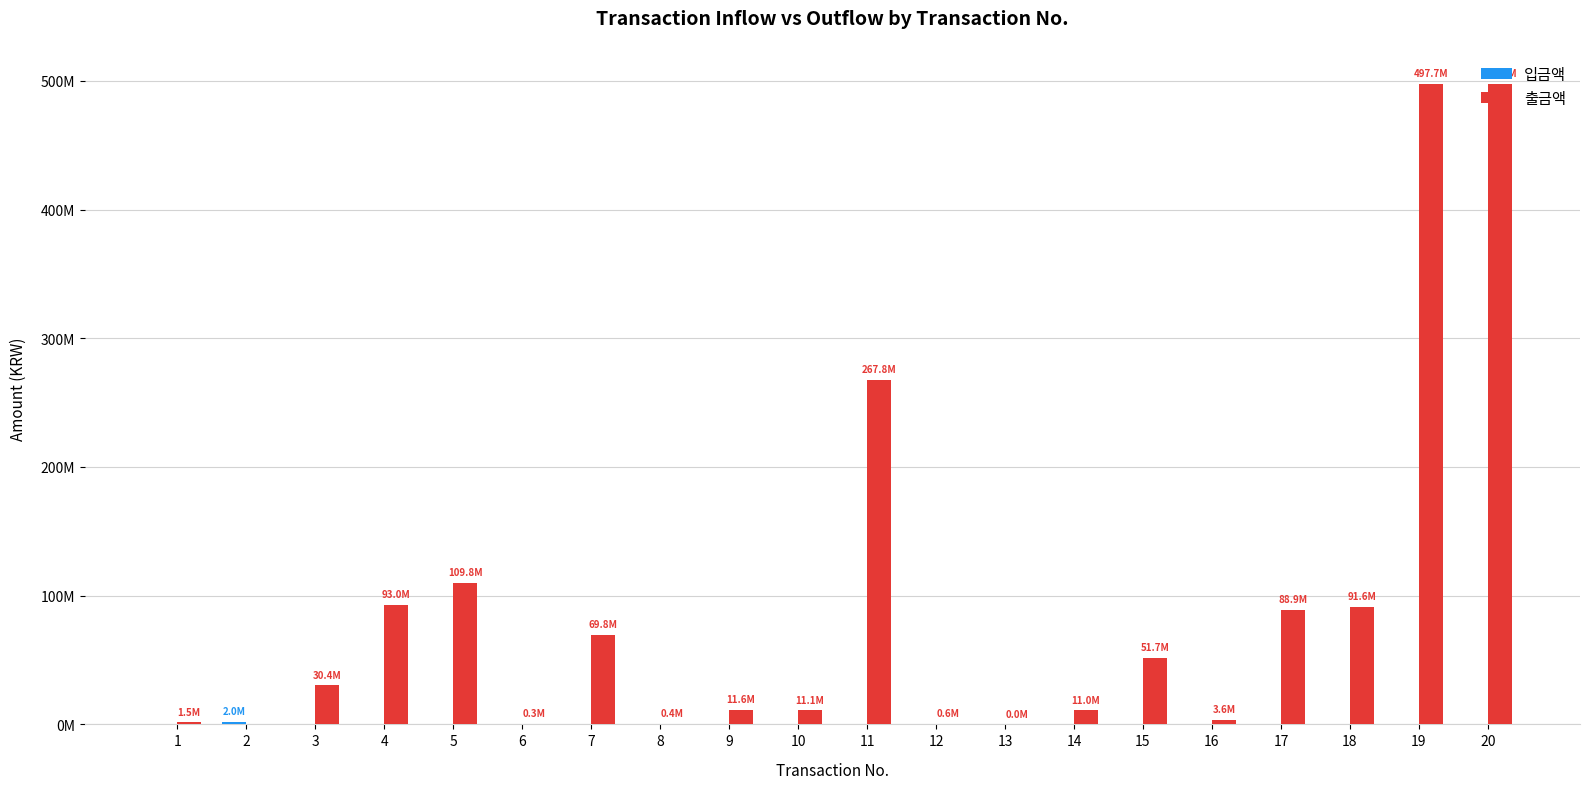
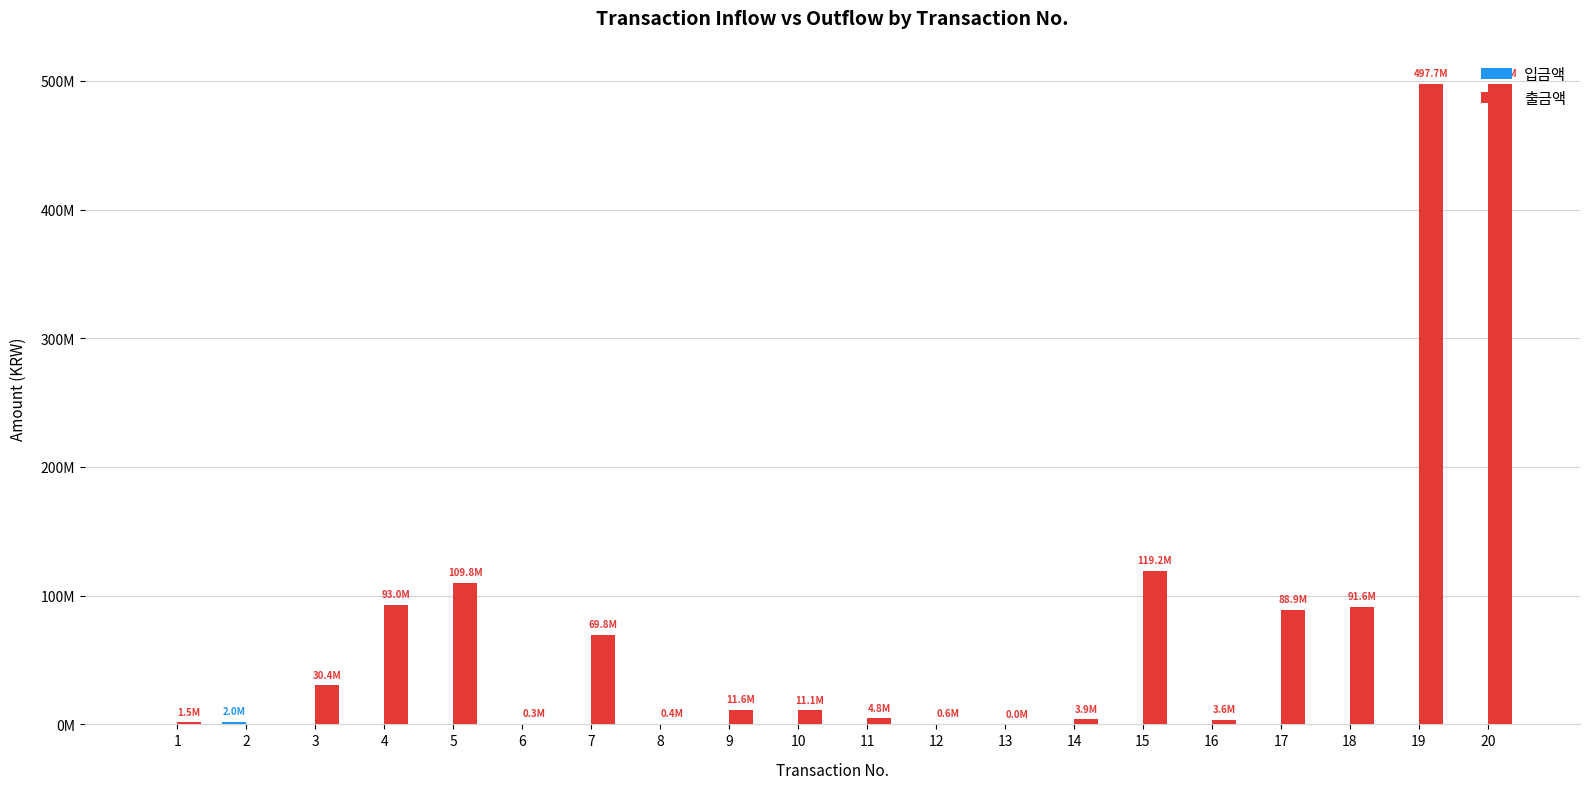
  {
    "입금액": {
      "2": "2.0M",
      "13": "0.0M"
    },
    "출금액": {
      "1": "1.5M",
      "3": "30.4M",
      "4": "93.0M",
      "5": "109.8M",
      "6": "0.3M",
      "7": "69.8M",
      "8": "0.4M",
      "9": "11.6M",
      "10": "11.1M",
-     "11": "267.8M",
+     "11": "4.8M",
      "12": "0.6M",
-     "14": "11.0M",
-     "15": "51.7M",
+     "14": "3.9M",
+     "15": "119.2M",
      "16": "3.6M",
      "17": "88.9M",
      "18": "91.6M",
      "19": "497.7M",
      "20": "497.7M"
    }
  }
